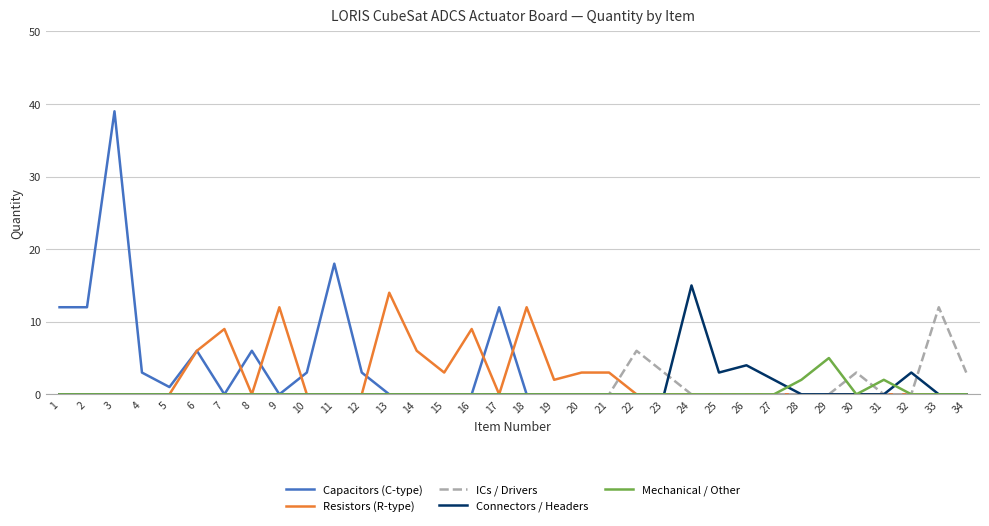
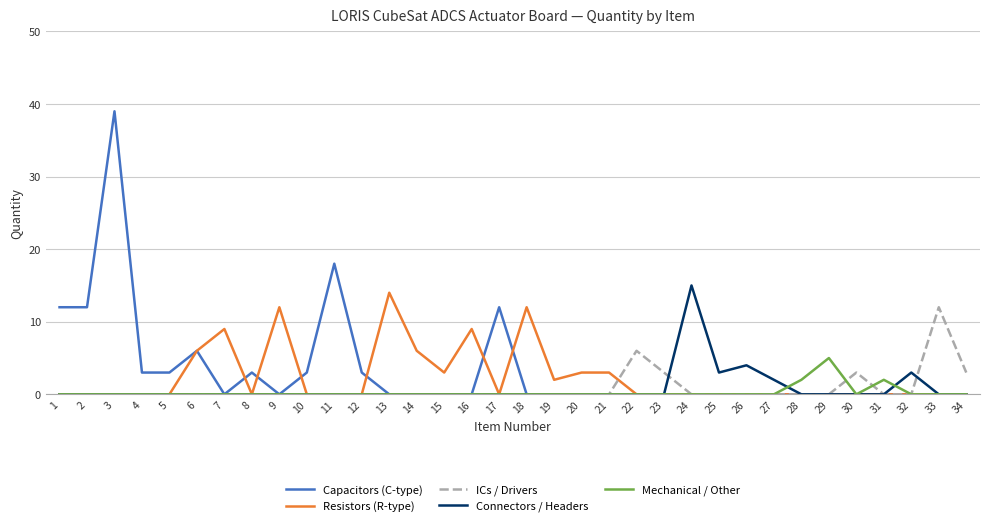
  {
    "Capacitors (C-type)": {
      "1": 12,
      "2": 12,
      "3": 39,
      "4": 3,
-     "5": 1,
-     "8": 6,
+     "5": 3,
+     "8": 3,
      "10": 3,
      "11": 18,
      "12": 3,
      "17": 12
    },
    "Resistors (R-type)": {
      "7": 9,
      "9": 12,
      "13": 14,
      "14": 6,
      "15": 3,
      "16": 9,
      "18": 12,
      "19": 2,
      "20": 3,
      "21": 3
    },
    "ICs / Drivers": {
      "22": 6,
      "23": 3,
      "30": 3,
      "33": 12,
      "34": 3
    },
    "Connectors / Headers": {
      "24": 15,
      "25": 3,
      "26": 4,
      "27": 2,
      "32": 3
    },
    "Mechanical / Other": {
      "28": 2,
      "29": 5,
      "31": 2
    }
  }
